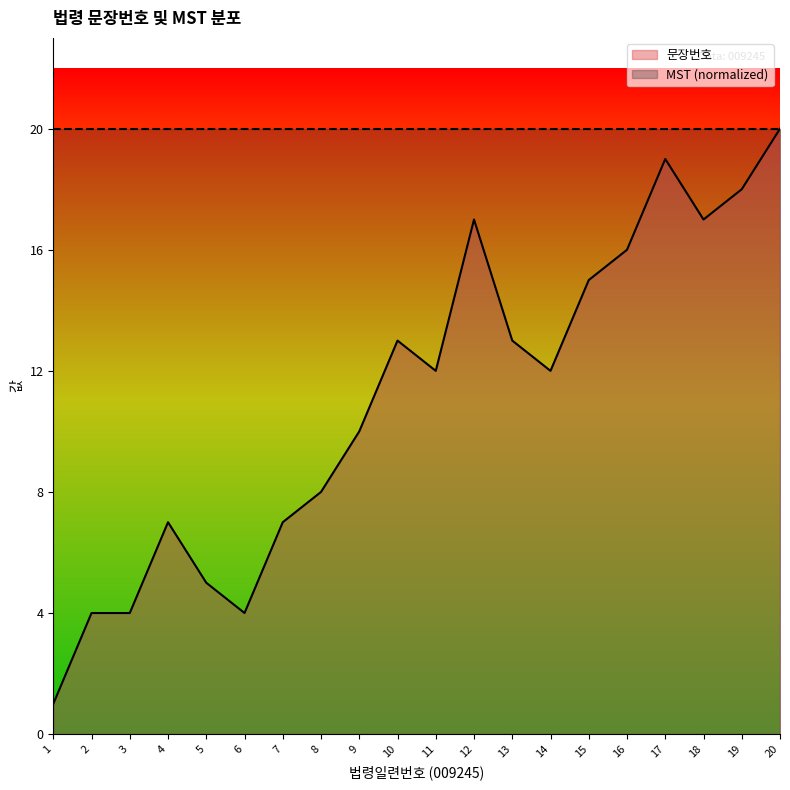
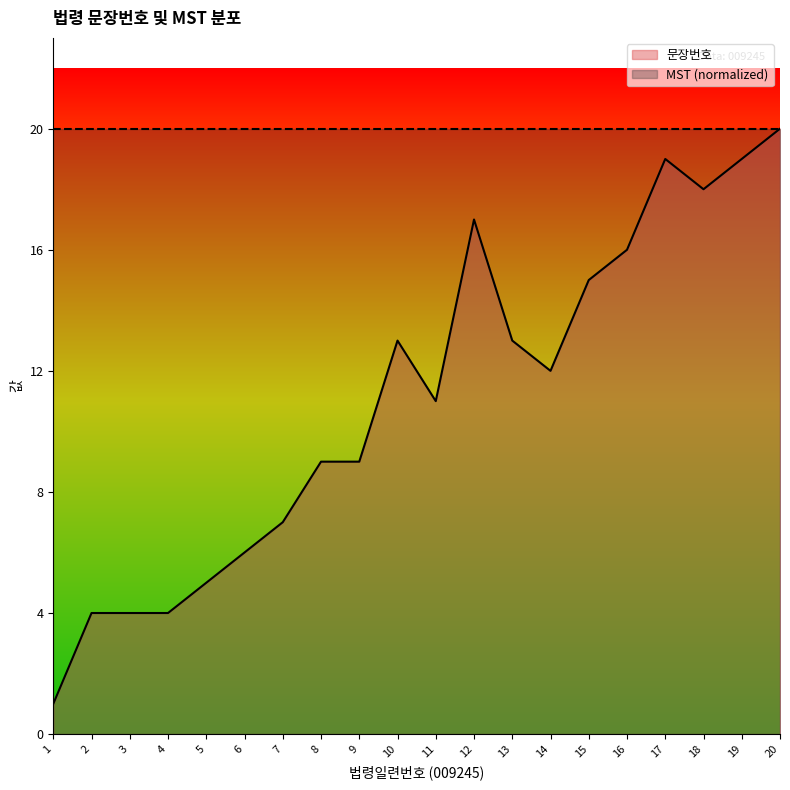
  {
    "문장번호": {
      "1": 1,
      "2": 4,
      "3": 4,
-     "4": 7,
+     "4": 4,
      "5": 5,
-     "6": 4,
+     "6": 6,
      "7": 7,
-     "8": 8,
-     "9": 10,
+     "8": 9,
+     "9": 9,
      "10": 13,
-     "11": 12,
+     "11": 11,
      "12": 17,
      "13": 13,
      "14": 12,
      "15": 15,
      "16": 16,
      "17": 19,
-     "18": 17,
-     "19": 18
+     "18": 18,
+     "19": 19
    },
    "MST (normalized)": {
      "1": 20,
      "2": 20,
      "3": 20,
      "4": 20,
      "5": 20,
      "6": 20,
      "7": 20,
      "8": 20,
      "9": 20,
      "10": 20,
      "11": 20,
      "12": 20,
      "13": 20,
      "14": 20,
      "15": 20,
      "16": 20,
      "17": 20,
      "18": 20,
      "19": 20
    }
  }
